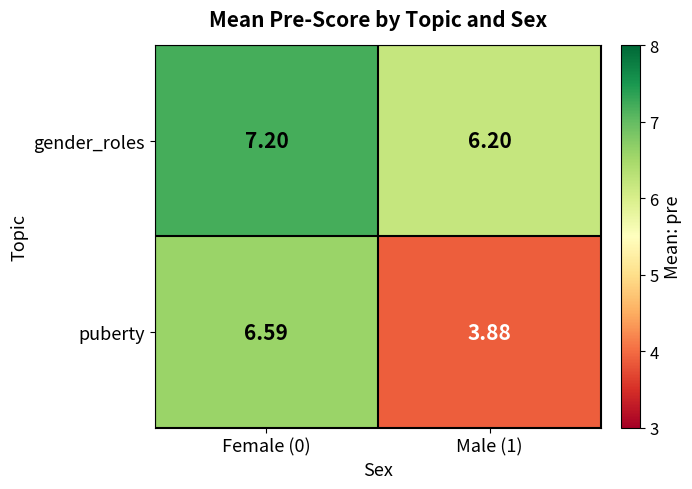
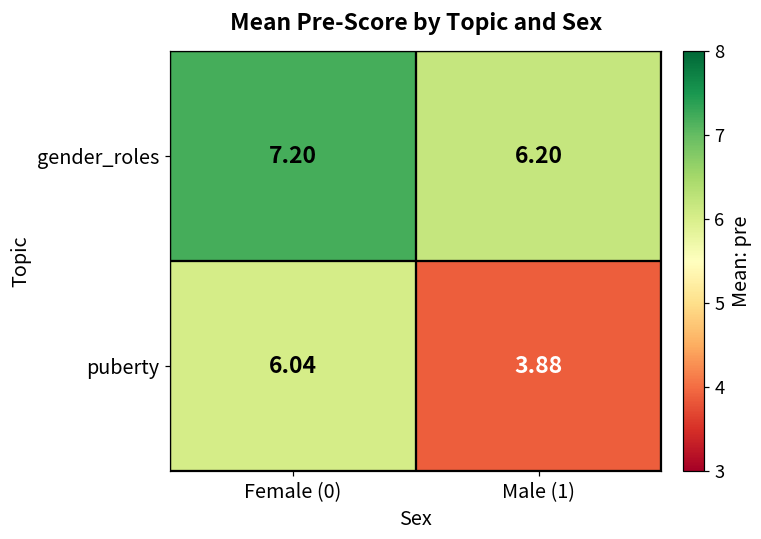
  {
    "gender_roles": {
      "Female (0)": 7.20,
      "Male (1)": 6.20
    },
    "puberty": {
-     "Female (0)": 6.59,
+     "Female (0)": 6.04,
      "Male (1)": 3.88
    }
  }
